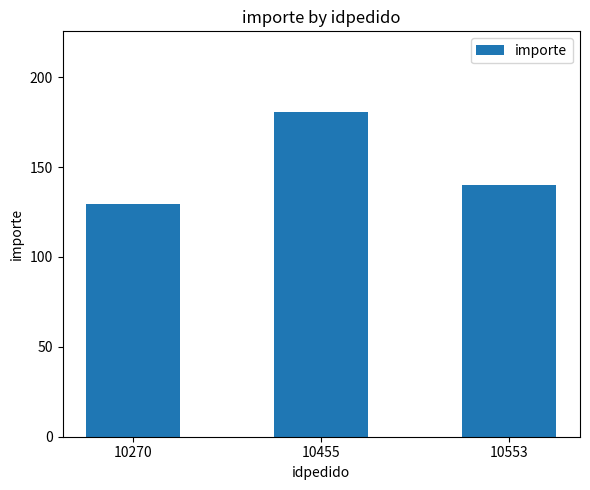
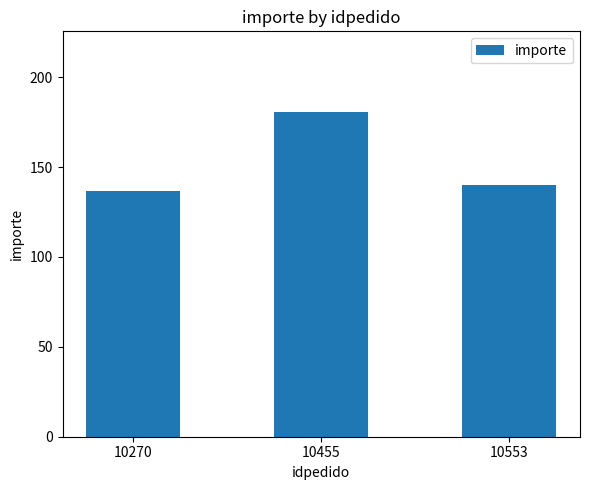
  {
-   "10270": 129,
+   "10270": 137,
    "10455": 180,
    "10553": 140
  }
